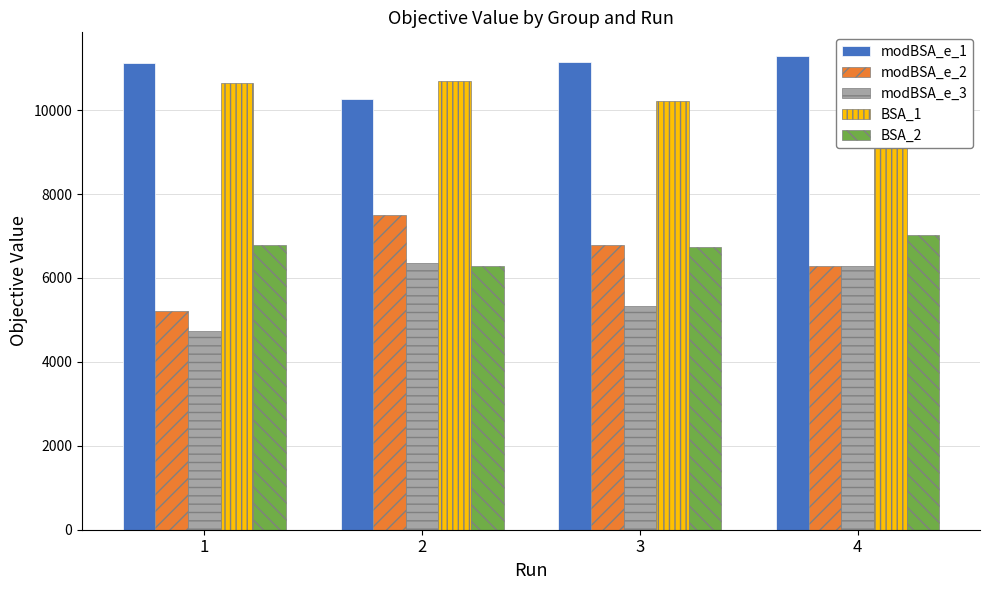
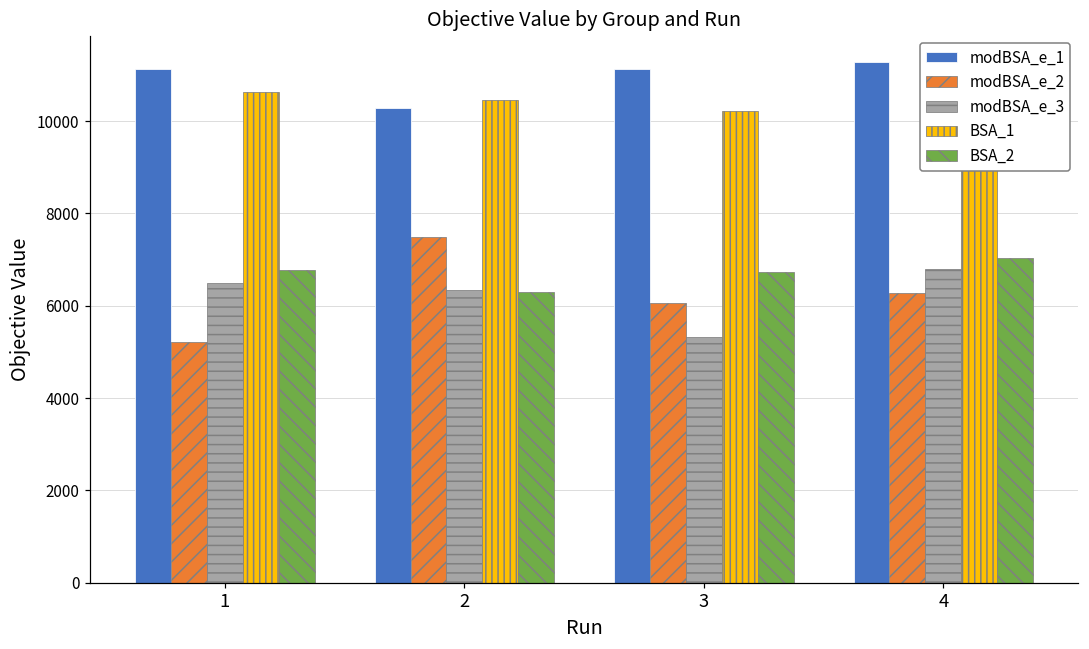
  {
    "modBSA_e_1": {
      "1": 11100,
      "2": 10300,
      "3": 11100,
      "4": 11300
    },
    "modBSA_e_2": {
      "1": 5200,
      "2": 7500,
-     "3": 6800,
+     "3": 6100,
      "4": 6300
    },
    "modBSA_e_3": {
-     "1": 4700,
+     "1": 6500,
      "2": 6300,
      "3": 5300,
-     "4": 6300
+     "4": 6800
    },
    "BSA_1": {
      "1": 10600,
-     "2": 10700,
+     "2": 10500,
      "3": 10200
    },
    "BSA_2": {
      "1": 6800,
      "2": 6300,
      "3": 6700,
      "4": 7000
    }
  }
